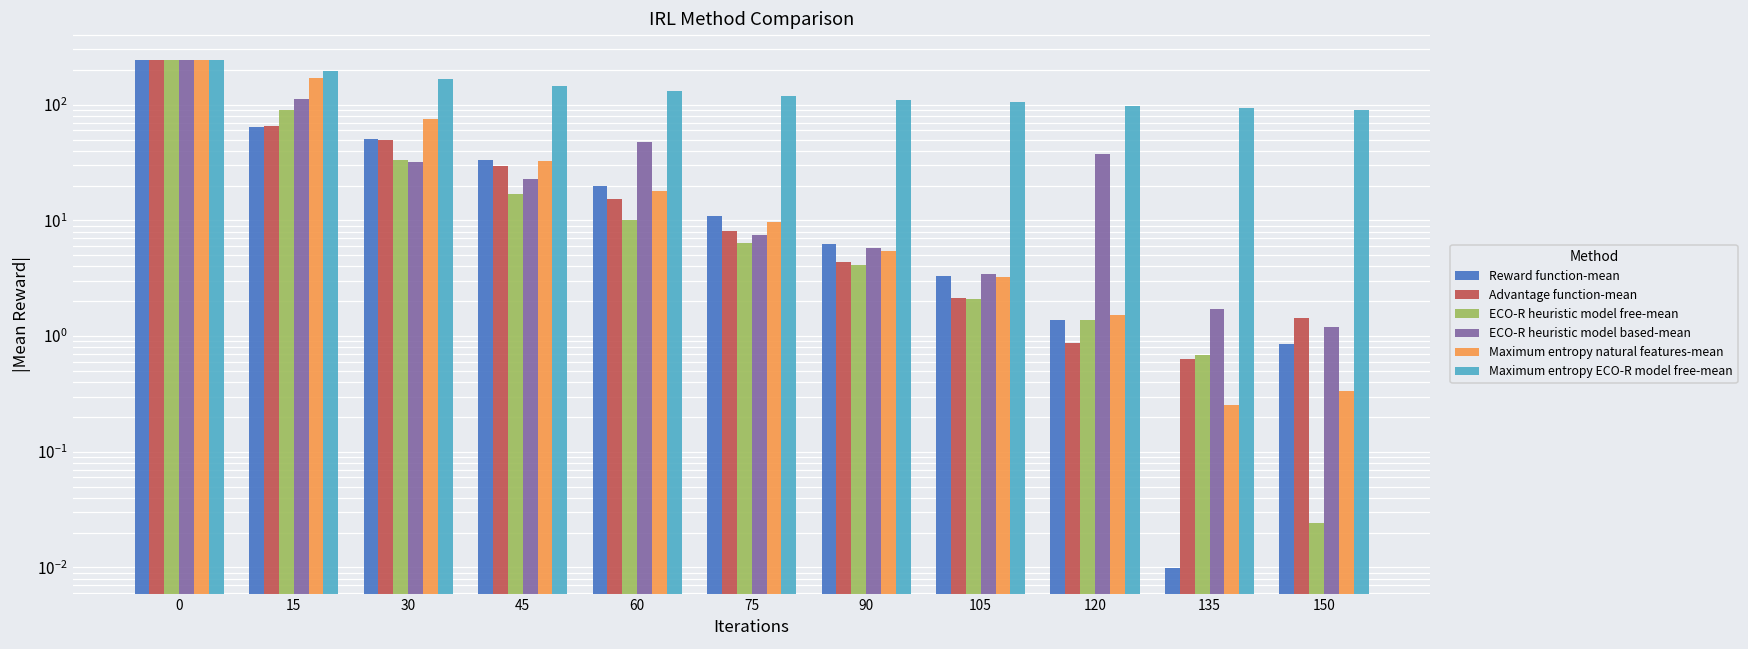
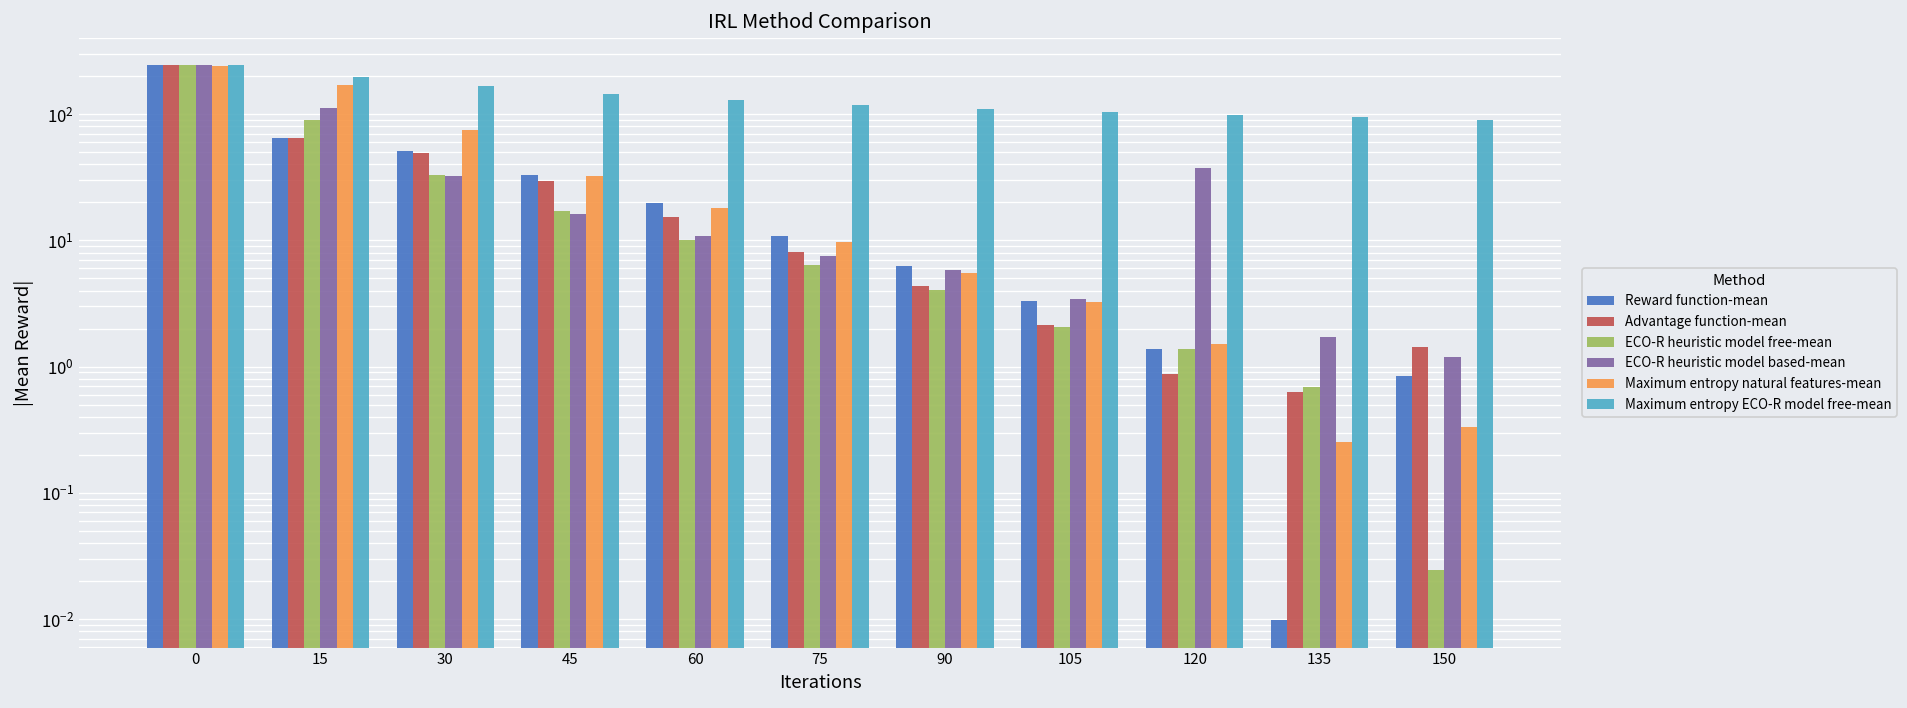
  {
    "Advantage function-mean": {
      "0": 240,
      "15": 70,
      "30": 50,
      "45": 29,
      "60": 15,
      "75": 8,
      "90": 4.4,
      "105": 2.1,
      "120": 0.9,
      "135": 0.6,
      "150": 1.4
    },
    "ECO-R heuristic model free-mean": {
      "0": 240,
      "15": 90,
      "30": 33,
      "45": 17,
      "60": 10,
      "75": 6,
      "90": 4,
      "105": 2,
      "120": 1.4,
      "135": 0.7,
      "150": 0.024
    },
    "ECO-R heuristic model based-mean": {
      "0": 240,
      "15": 110,
      "30": 32,
-     "45": 23,
-     "60": 50,
+     "45": 16,
+     "60": 11,
      "75": 8,
      "90": 6,
      "105": 3.4,
      "120": 38,
      "135": 1.7,
      "150": 1.2
    },
    "Maximum entropy natural features-mean": {
      "0": 240,
      "15": 170,
      "30": 70,
      "45": 33,
      "60": 18,
      "75": 10,
      "90": 5,
      "105": 3.2,
      "120": 1.5,
      "135": 0.25,
      "150": 0.33
    }
  }
